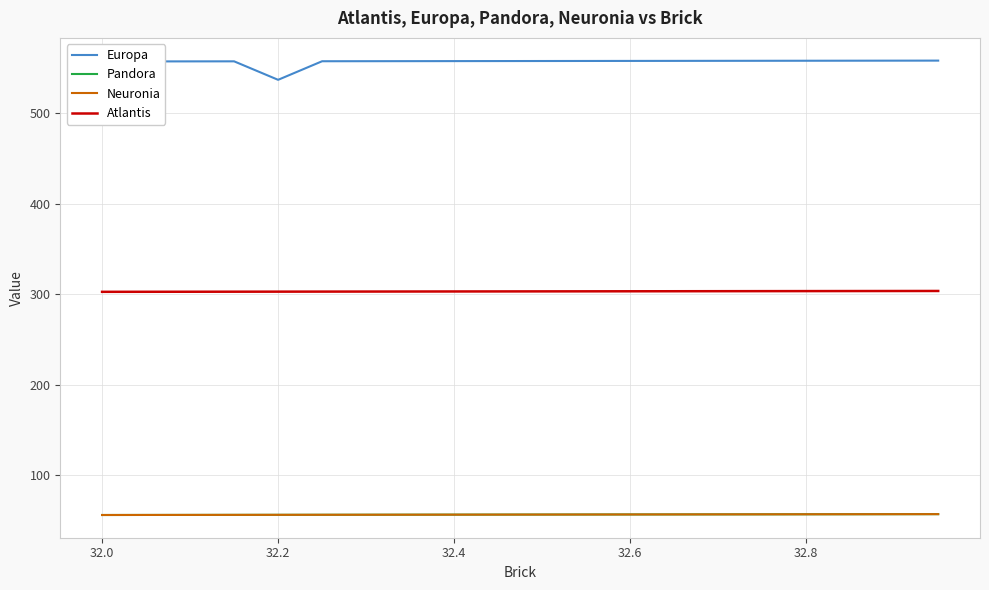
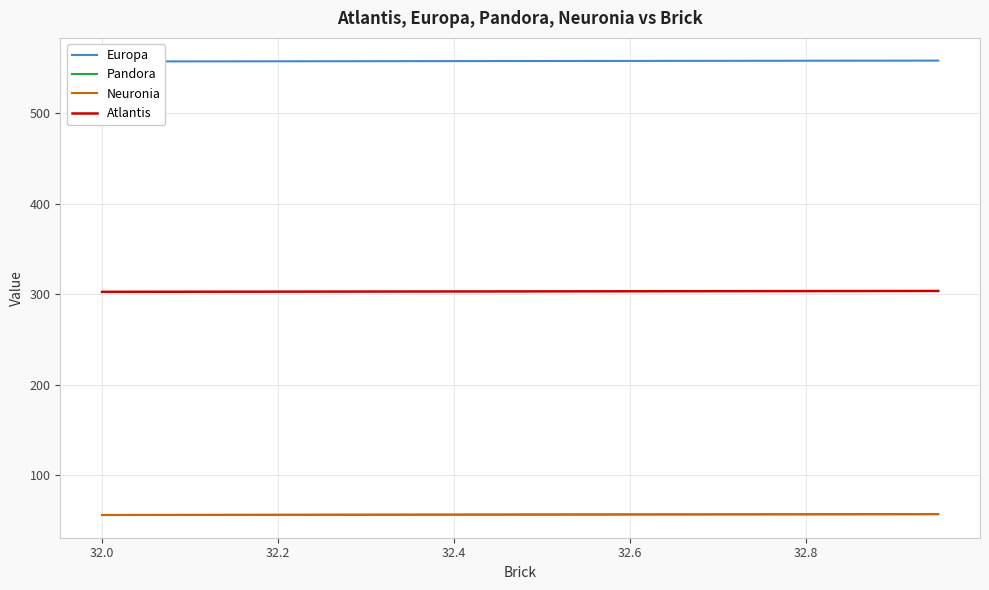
  {
    "Europa": {
-     "32.2": 540,
+     "32.2": 560,
      "32.4": 560,
      "32.6": 560,
      "32.8": 560
    },
    "Neuronia": {
      "32.0": 60,
      "32.2": 60,
      "32.4": 60,
      "32.6": 60,
      "32.8": 60
    },
    "Atlantis": {
      "32.0": 300,
      "32.2": 300,
      "32.4": 300,
      "32.6": 300,
      "32.8": 300
    }
  }
